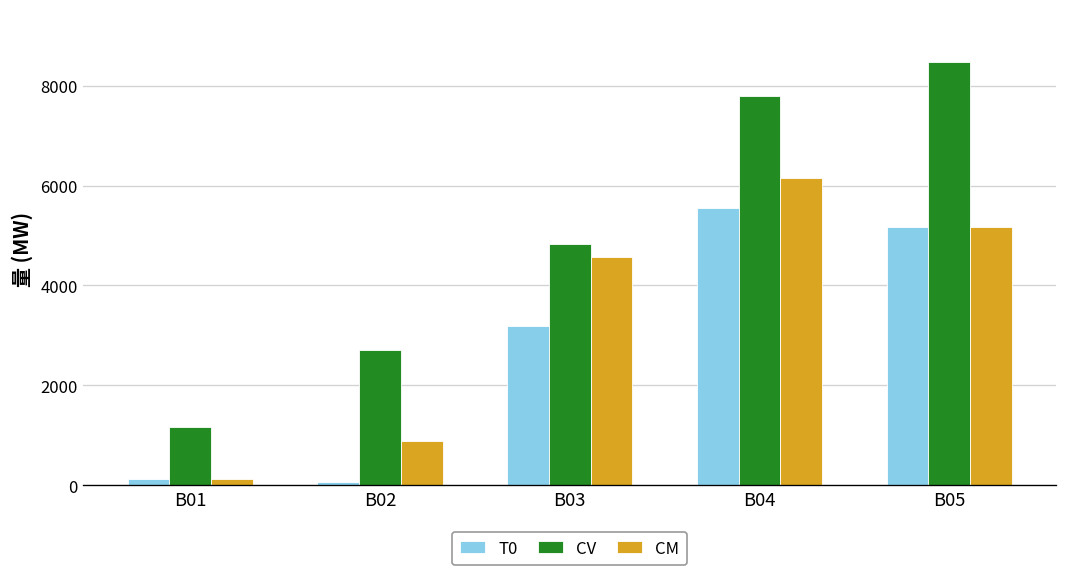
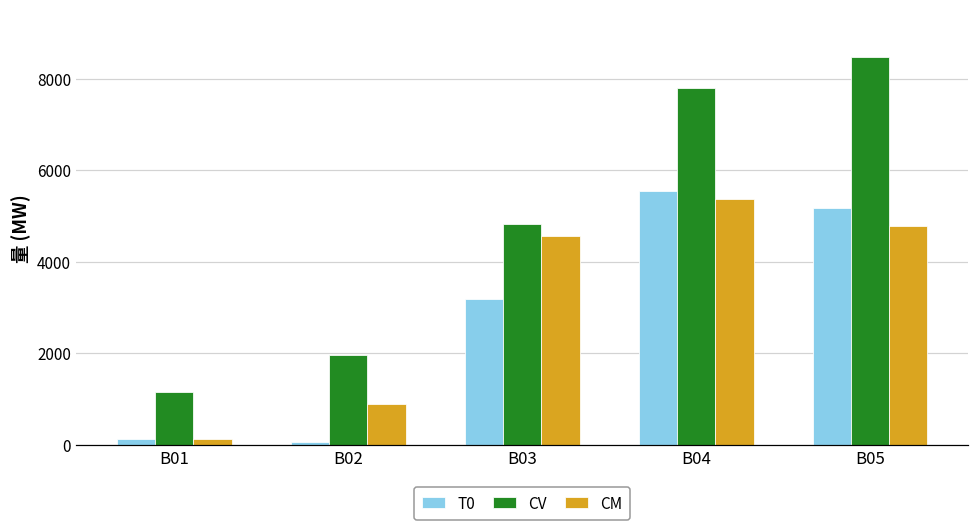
  {
    "T0": {
      "B01": 100,
      "B03": 3200,
      "B04": 5600,
      "B05": 5200
    },
    "CV": {
      "B01": 1200,
-     "B02": 2700,
+     "B02": 2000,
      "B03": 4800,
      "B04": 7800,
      "B05": 8500
    },
    "CM": {
      "B01": 100,
      "B02": 900,
      "B03": 4600,
-     "B04": 6200,
-     "B05": 5200
+     "B04": 5400,
+     "B05": 4800
    }
  }
